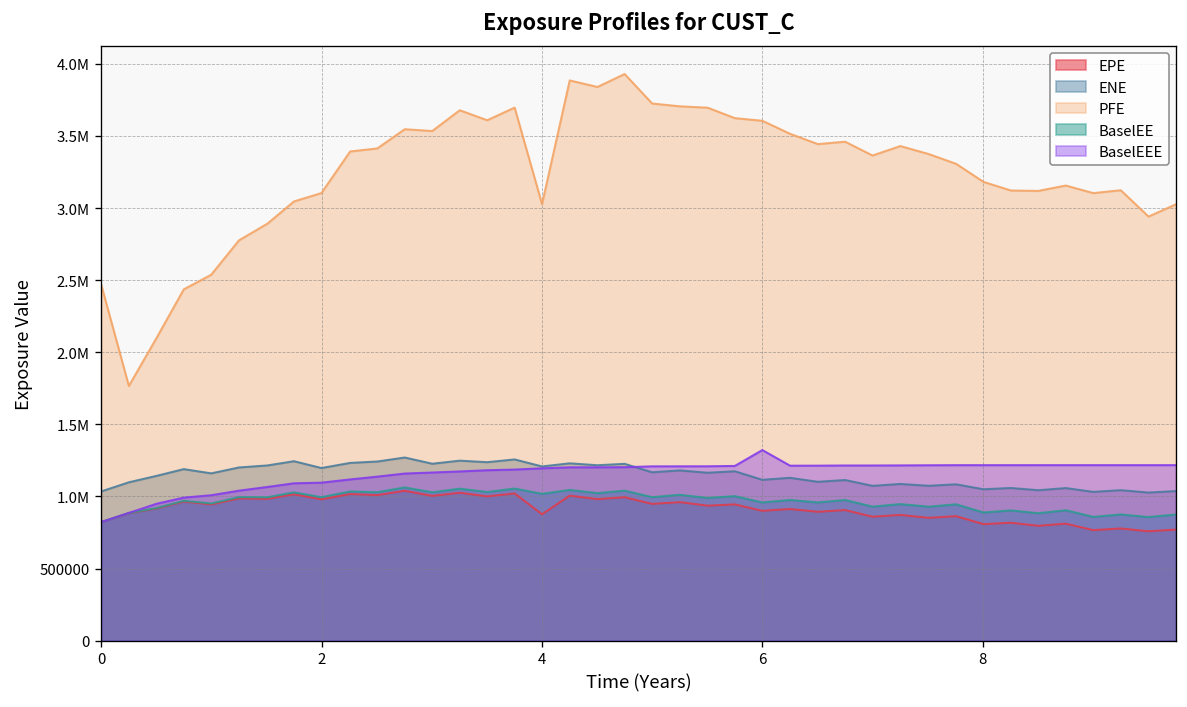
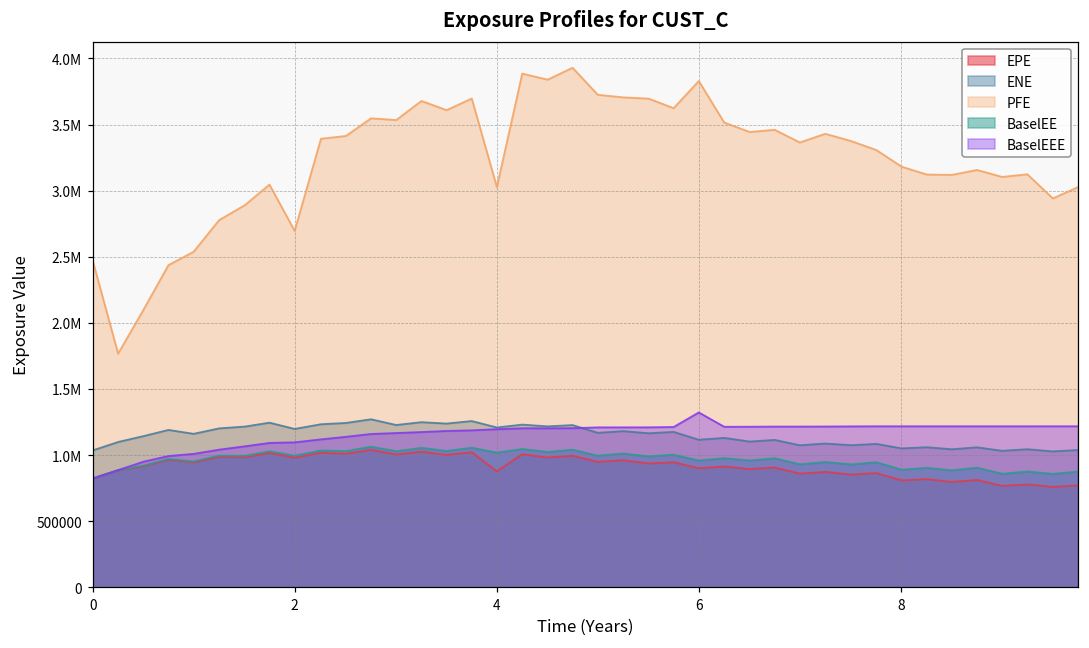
  {
    "EPE": {
      "4": 880000,
      "6": 900000
    },
    "PFE": {
      "0": 2470000,
-     "2": 3100000,
+     "2": 2700000,
      "4": 3030000,
-     "6": 3610000
+     "6": 3830000
    },
    "BaselEEE": {
      "2": 1100000,
      "6": 1320000
    }
  }
